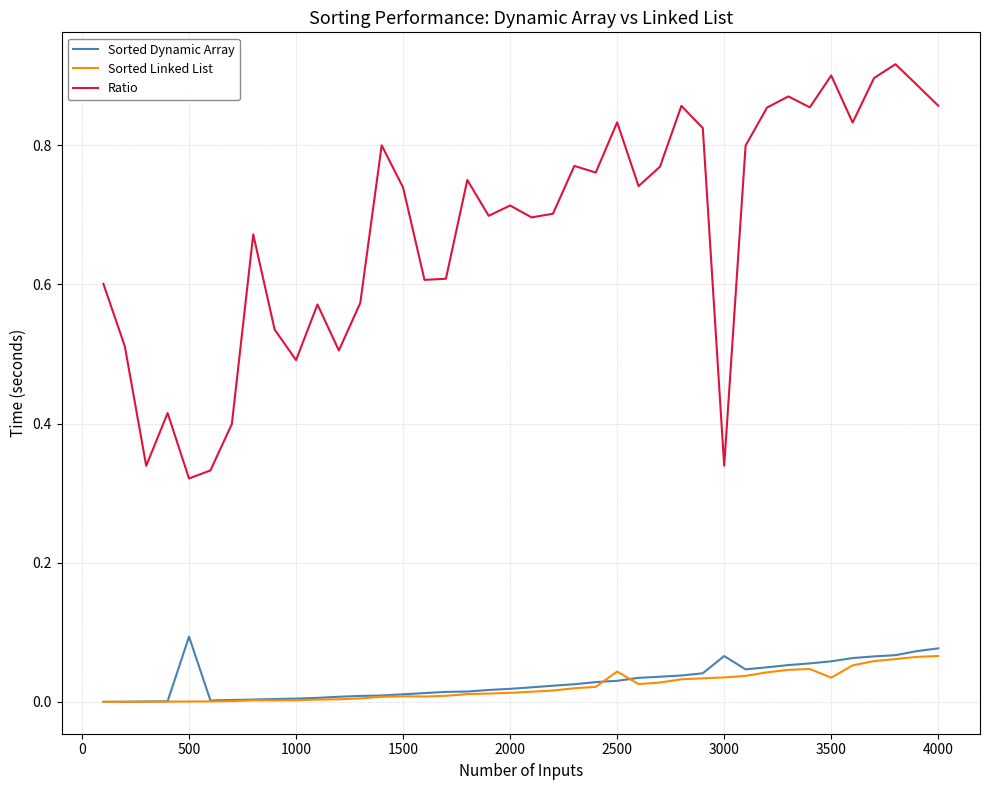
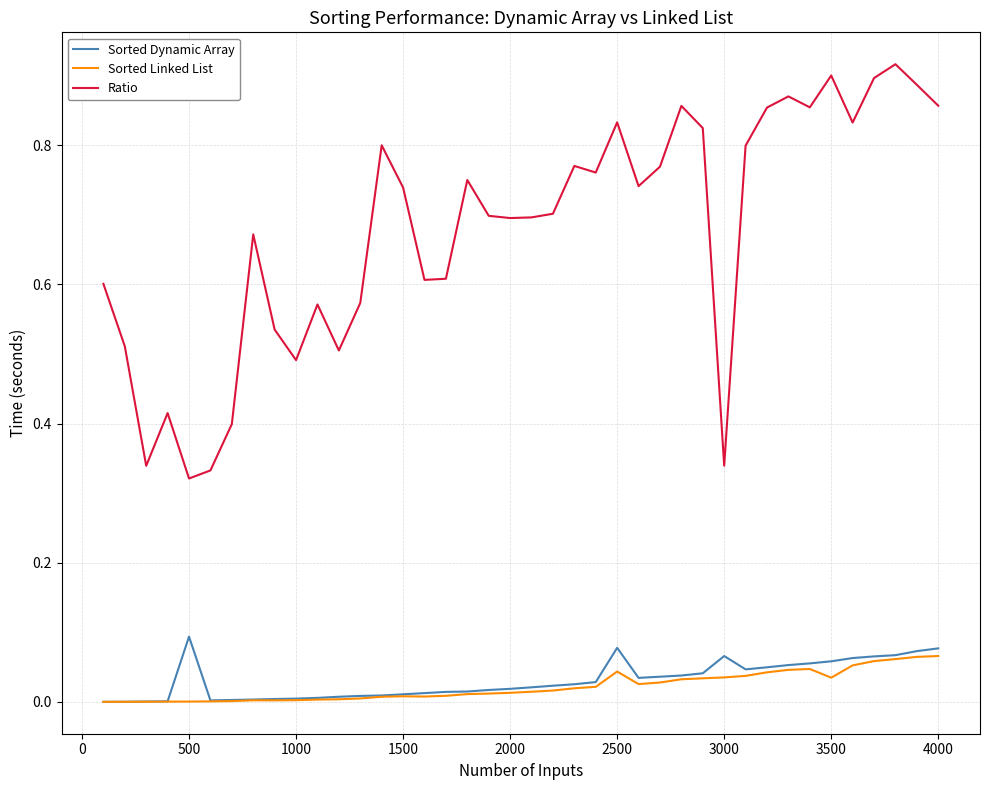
  {
    "Sorted Dynamic Array": {
      "500": 0.09,
      "2000": 0.02,
-     "2500": 0.03,
+     "2500": 0.08,
      "3000": 0.07,
      "3500": 0.06,
      "4000": 0.08
    },
    "Sorted Linked List": {
      "500": 0.00,
      "2000": 0.01,
      "2500": 0.04,
      "3000": 0.04,
      "3500": 0.03,
      "4000": 0.07
    },
    "Ratio": {
      "500": 0.32,
      "1000": 0.49,
      "1500": 0.74,
-     "2000": 0.71,
+     "2000": 0.70,
      "2500": 0.83,
      "3000": 0.34,
      "3500": 0.90,
      "4000": 0.86
    }
  }
